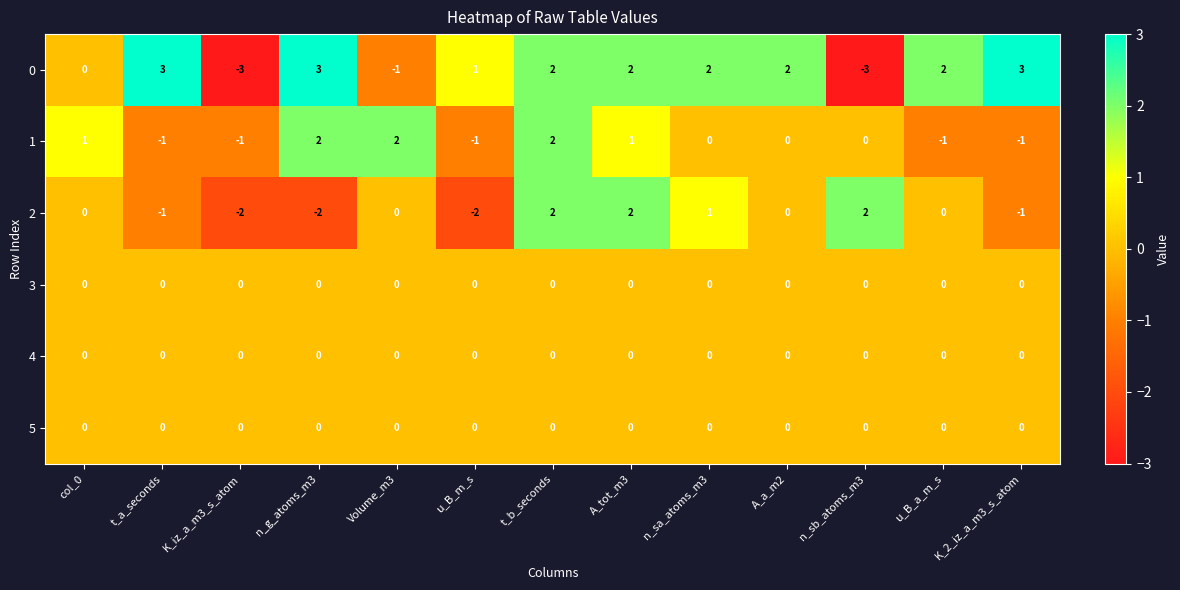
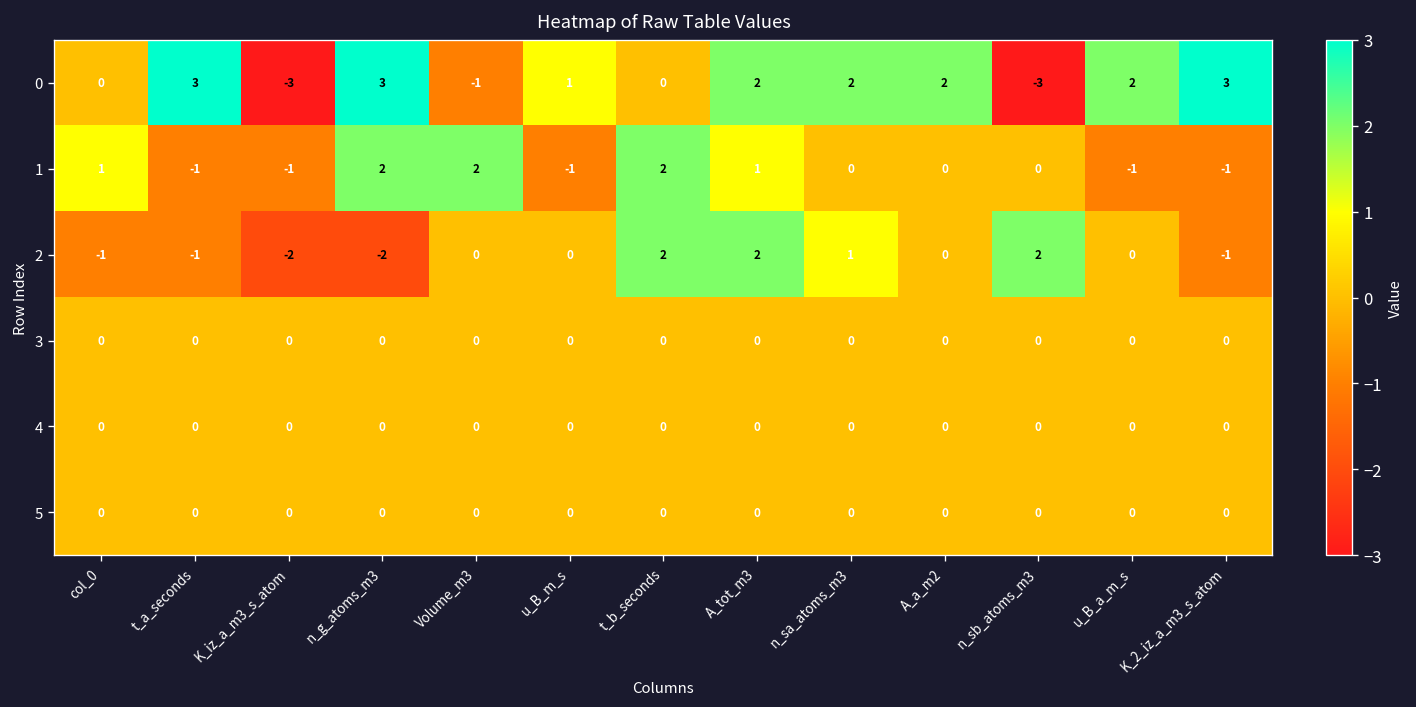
  {
    "0": {
      "col_0": 0,
      "t_a_seconds": 3,
      "K_iz_a_m3_s_atom": -3,
      "n_g_atoms_m3": 3,
      "Volume_m3": -1,
      "u_B_m_s": 1,
-     "t_b_seconds": 2,
+     "t_b_seconds": 0,
      "A_tot_m3": 2,
      "n_sa_atoms_m3": 2,
      "A_a_m2": 2,
      "n_sb_atoms_m3": -3,
      "u_B_a_m_s": 2,
      "K_2_iz_a_m3_s_atom": 3
    },
    "1": {
      "col_0": 1,
      "t_a_seconds": -1,
      "K_iz_a_m3_s_atom": -1,
      "n_g_atoms_m3": 2,
      "Volume_m3": 2,
      "u_B_m_s": -1,
      "t_b_seconds": 2,
      "A_tot_m3": 1,
      "n_sa_atoms_m3": 0,
      "A_a_m2": 0,
      "n_sb_atoms_m3": 0,
      "u_B_a_m_s": -1,
      "K_2_iz_a_m3_s_atom": -1
    },
    "2": {
-     "col_0": 0,
+     "col_0": -1,
      "t_a_seconds": -1,
      "K_iz_a_m3_s_atom": -2,
      "n_g_atoms_m3": -2,
      "Volume_m3": 0,
-     "u_B_m_s": -2,
+     "u_B_m_s": 0,
      "t_b_seconds": 2,
      "A_tot_m3": 2,
      "n_sa_atoms_m3": 1,
      "A_a_m2": 0,
      "n_sb_atoms_m3": 2,
      "u_B_a_m_s": 0,
      "K_2_iz_a_m3_s_atom": -1
    },
    "3": {
      "col_0": 0,
      "t_a_seconds": 0,
      "K_iz_a_m3_s_atom": 0,
      "n_g_atoms_m3": 0,
      "Volume_m3": 0,
      "u_B_m_s": 0,
      "t_b_seconds": 0,
      "A_tot_m3": 0,
      "n_sa_atoms_m3": 0,
      "A_a_m2": 0,
      "n_sb_atoms_m3": 0,
      "u_B_a_m_s": 0,
      "K_2_iz_a_m3_s_atom": 0
    },
    "4": {
      "col_0": 0,
      "t_a_seconds": 0,
      "K_iz_a_m3_s_atom": 0,
      "n_g_atoms_m3": 0,
      "Volume_m3": 0,
      "u_B_m_s": 0,
      "t_b_seconds": 0,
      "A_tot_m3": 0,
      "n_sa_atoms_m3": 0,
      "A_a_m2": 0,
      "n_sb_atoms_m3": 0,
      "u_B_a_m_s": 0,
      "K_2_iz_a_m3_s_atom": 0
    },
    "5": {
      "col_0": 0,
      "t_a_seconds": 0,
      "K_iz_a_m3_s_atom": 0,
      "n_g_atoms_m3": 0,
      "Volume_m3": 0,
      "u_B_m_s": 0,
      "t_b_seconds": 0,
      "A_tot_m3": 0,
      "n_sa_atoms_m3": 0,
      "A_a_m2": 0,
      "n_sb_atoms_m3": 0,
      "u_B_a_m_s": 0,
      "K_2_iz_a_m3_s_atom": 0
    }
  }
